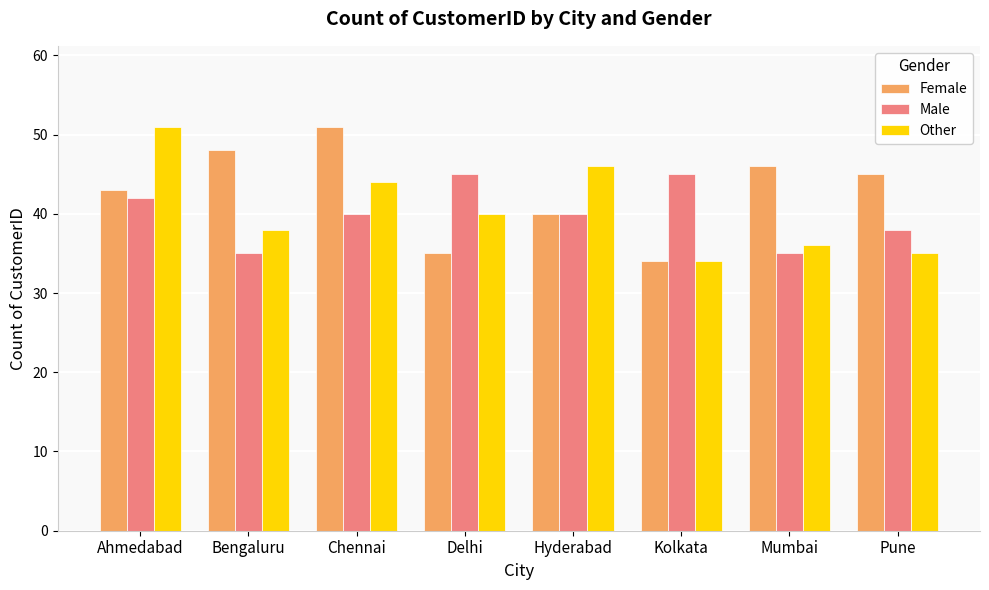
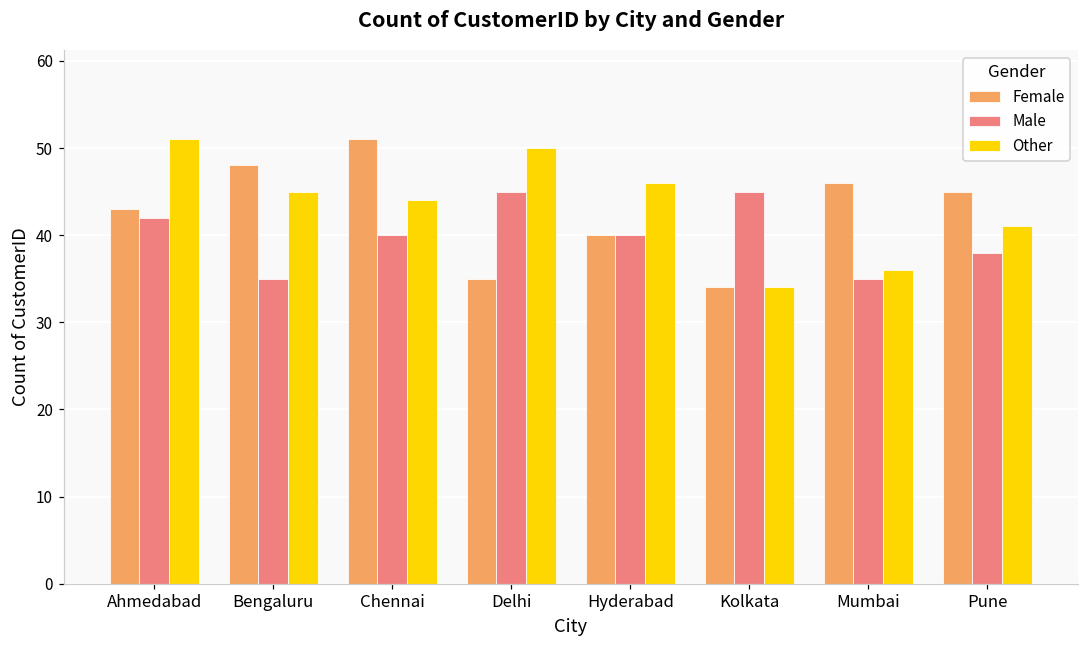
  {
    "Other": {
      "Ahmedabad": 51,
-     "Bengaluru": 38,
+     "Bengaluru": 45,
      "Chennai": 44,
-     "Delhi": 40,
+     "Delhi": 50,
      "Hyderabad": 46,
      "Kolkata": 34,
      "Mumbai": 36,
-     "Pune": 35
+     "Pune": 41
    }
  }
